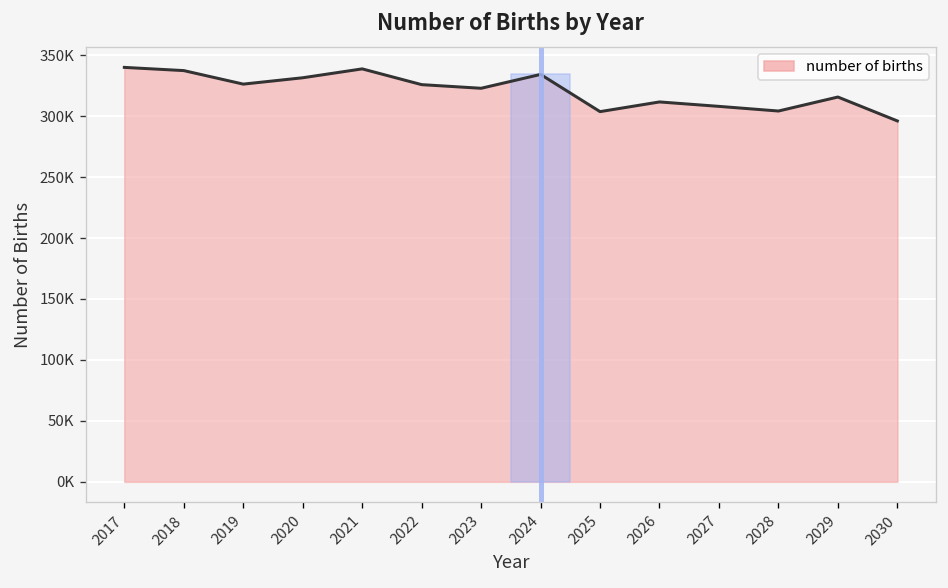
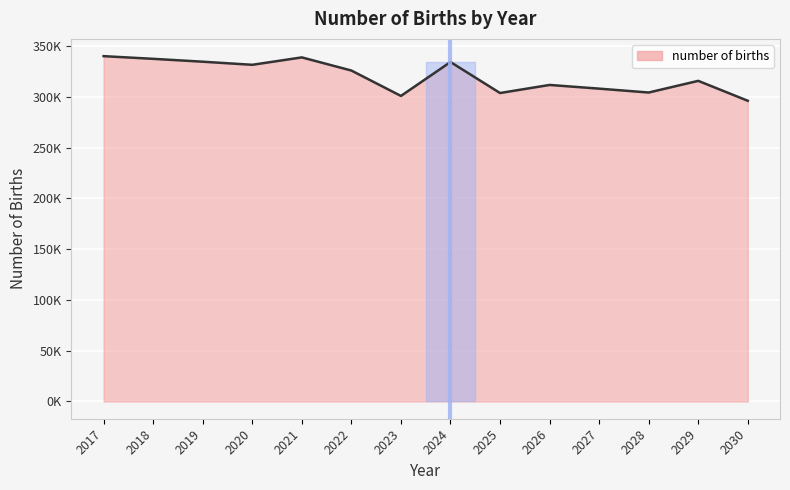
  {
    "number of births": {
      "2017": 340000,
      "2018": 337000,
-     "2019": 326000,
+     "2019": 335000,
      "2020": 332000,
      "2021": 339000,
      "2022": 326000,
-     "2023": 323000,
+     "2023": 301000,
      "2024": 334000,
      "2025": 304000,
      "2026": 312000,
      "2027": 308000,
      "2028": 304000,
      "2029": 316000,
      "2030": 296000
    }
  }
